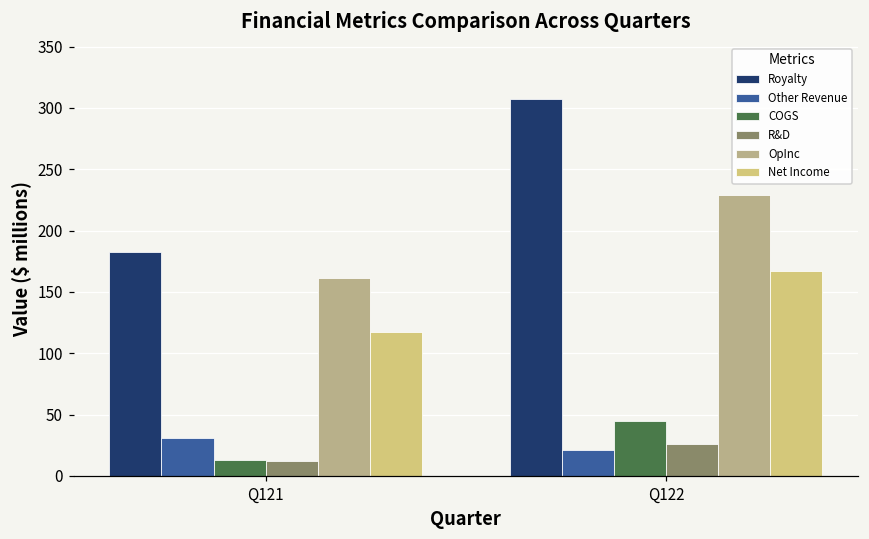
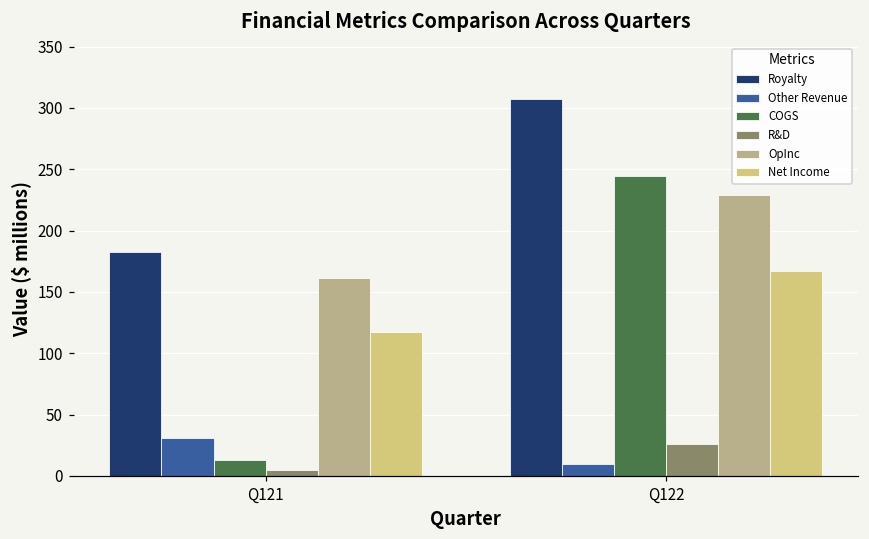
  {
    "Royalty": {
      "Q121": 182,
      "Q122": 307
    },
    "Other Revenue": {
      "Q121": 31,
-     "Q122": 21
+     "Q122": 10
    },
    "COGS": {
      "Q121": 13,
-     "Q122": 45
+     "Q122": 245
    },
    "R&D": {
-     "Q121": 12,
+     "Q121": 5,
      "Q122": 26
    }
  }
